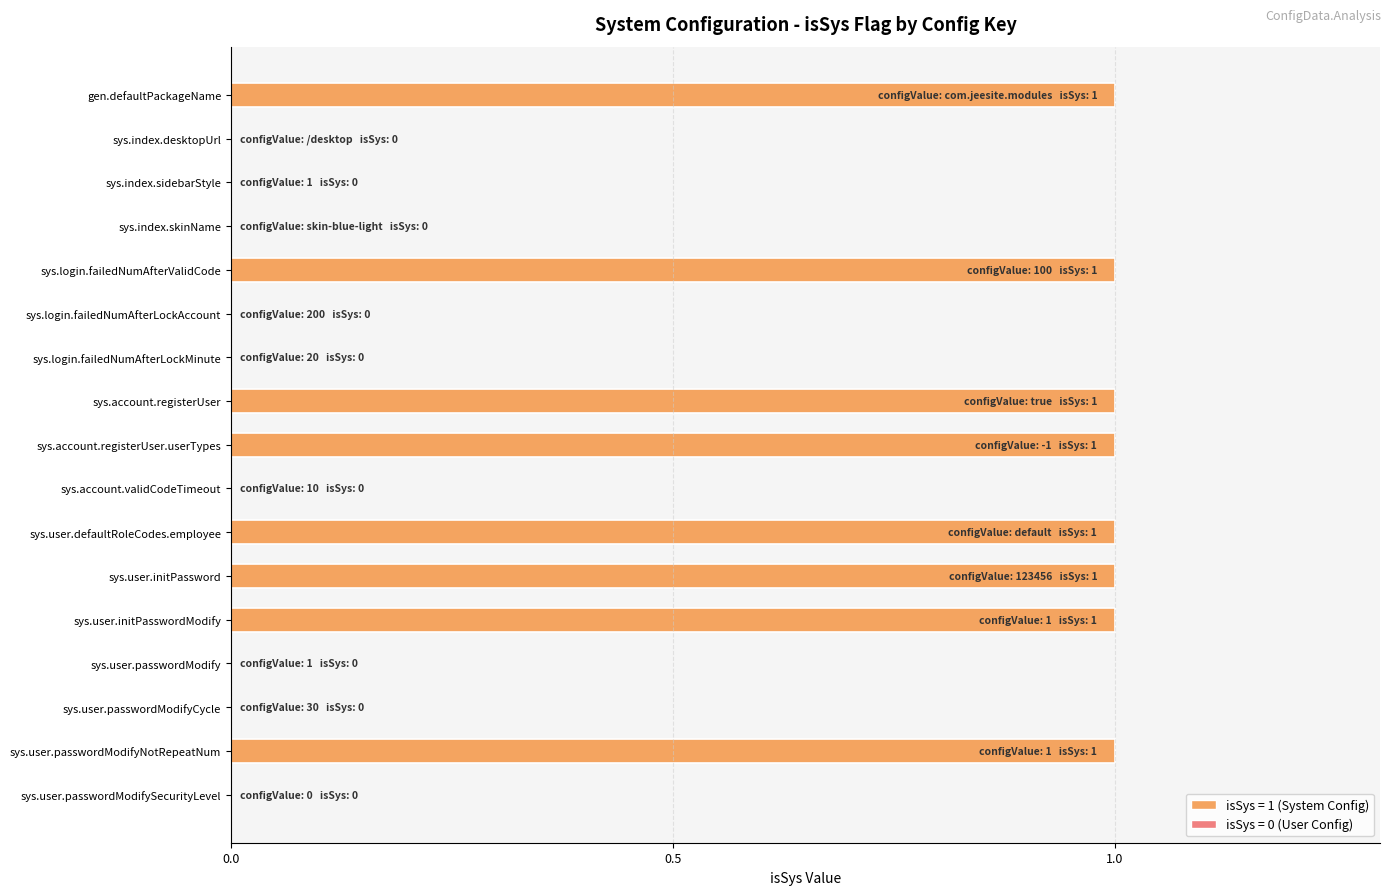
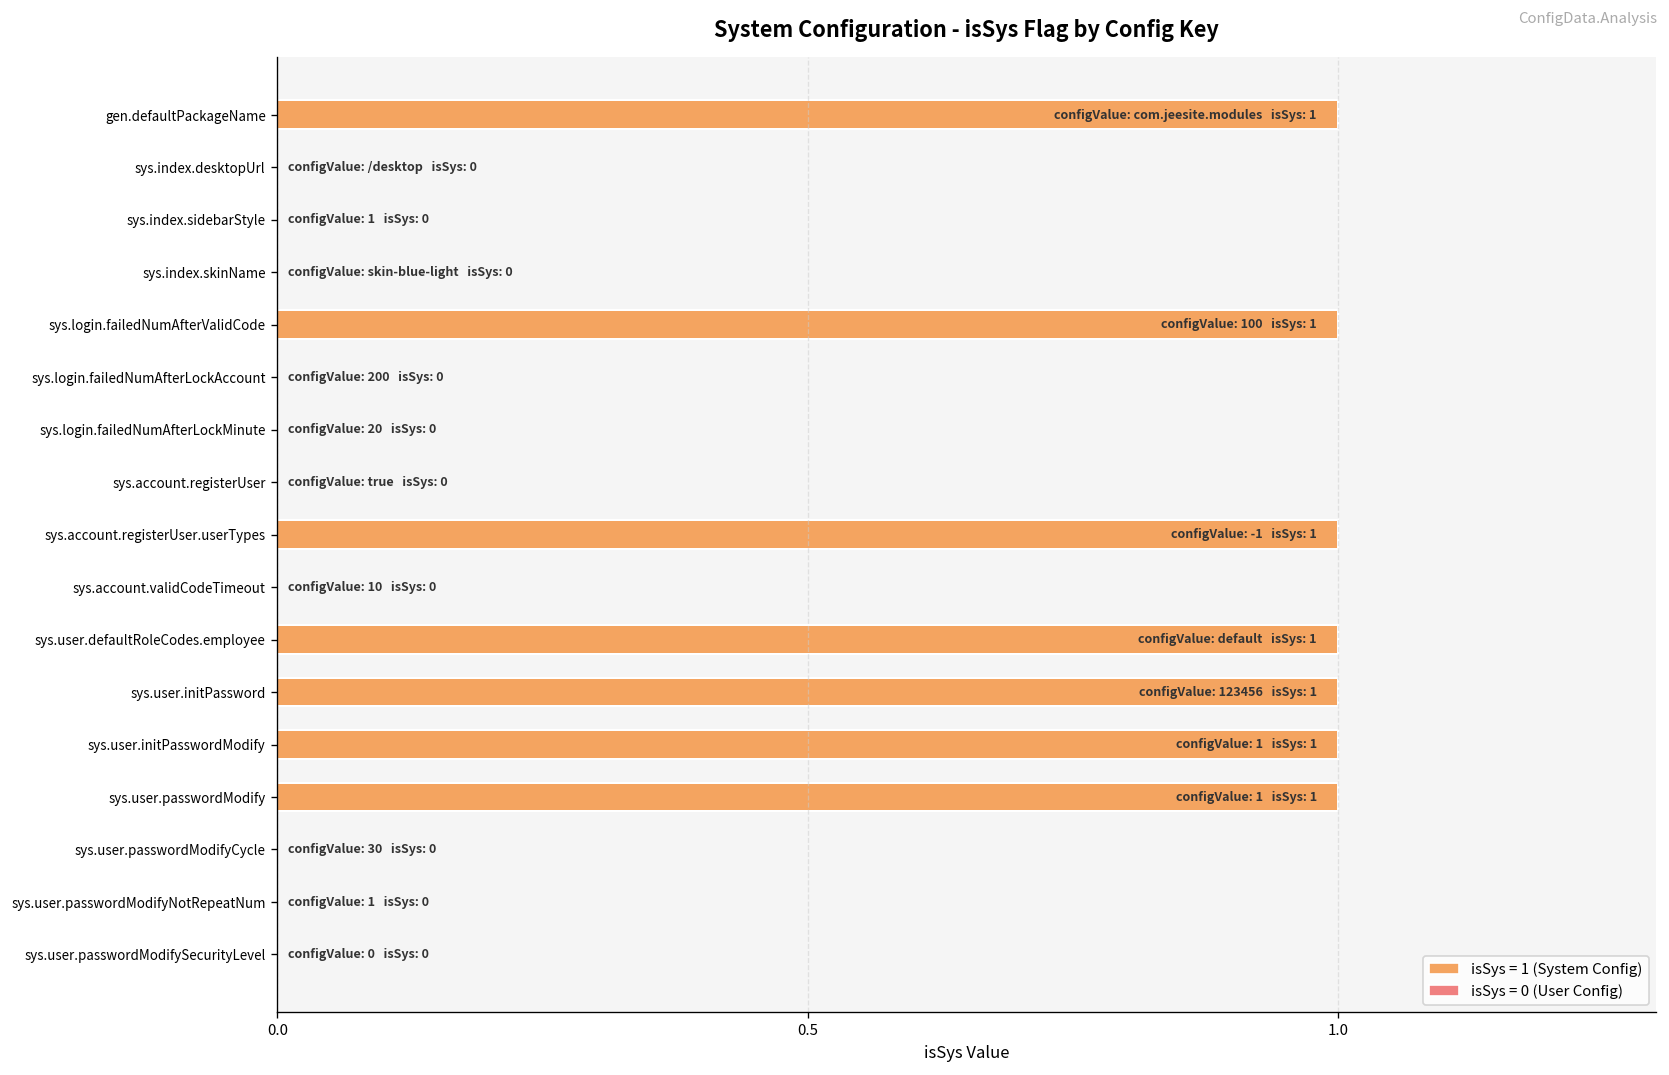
  {
    "gen.defaultPackageName": 1,
    "sys.index.desktopUrl": 0,
    "sys.index.sidebarStyle": 0,
    "sys.index.skinName": 0,
    "sys.login.failedNumAfterValidCode": 1,
    "sys.login.failedNumAfterLockAccount": 0,
    "sys.login.failedNumAfterLockMinute": 0,
-   "sys.account.registerUser": 1,
+   "sys.account.registerUser": 0,
    "sys.account.registerUser.userTypes": 1,
    "sys.account.validCodeTimeout": 0,
    "sys.user.defaultRoleCodes.employee": 1,
    "sys.user.initPassword": 1,
    "sys.user.initPasswordModify": 1,
-   "sys.user.passwordModify": 0,
+   "sys.user.passwordModify": 1,
    "sys.user.passwordModifyCycle": 0,
-   "sys.user.passwordModifyNotRepeatNum": 1,
+   "sys.user.passwordModifyNotRepeatNum": 0,
    "sys.user.passwordModifySecurityLevel": 0
  }
